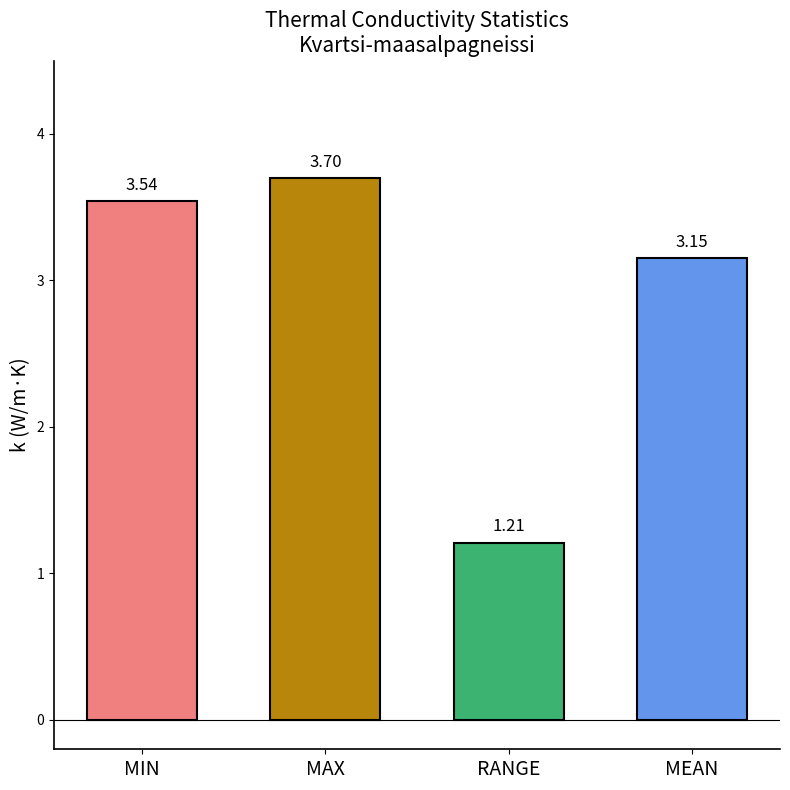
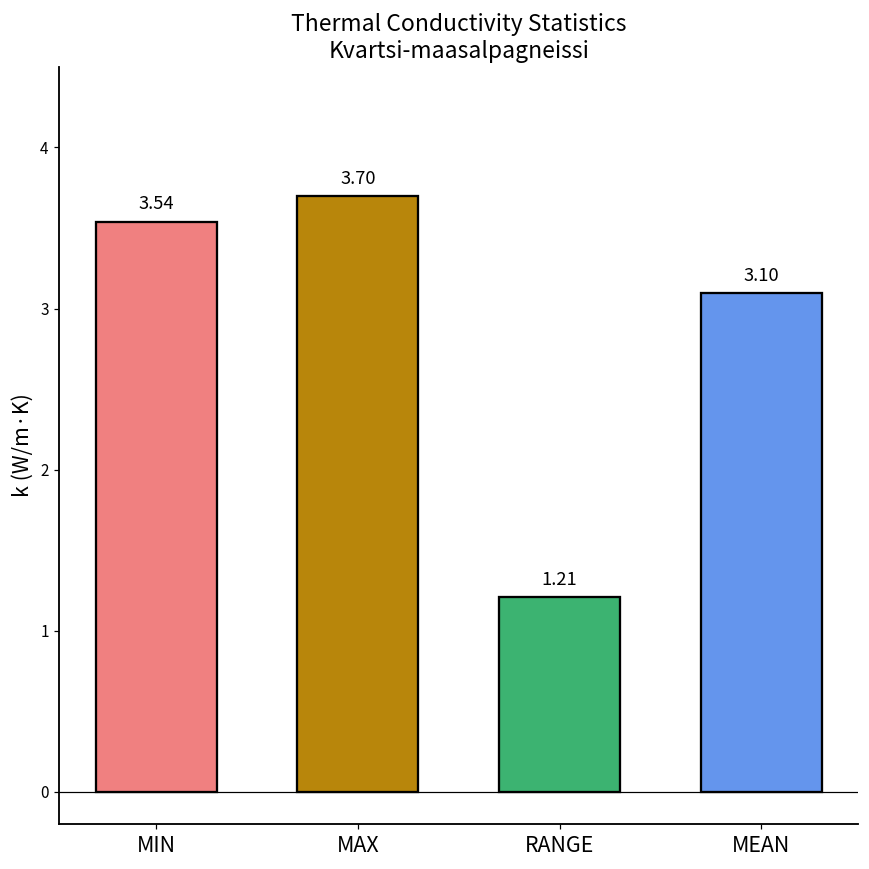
  {
    "MIN": 3.54,
    "MAX": 3.70,
    "RANGE": 1.21,
-   "MEAN": 3.15
+   "MEAN": 3.10
  }
